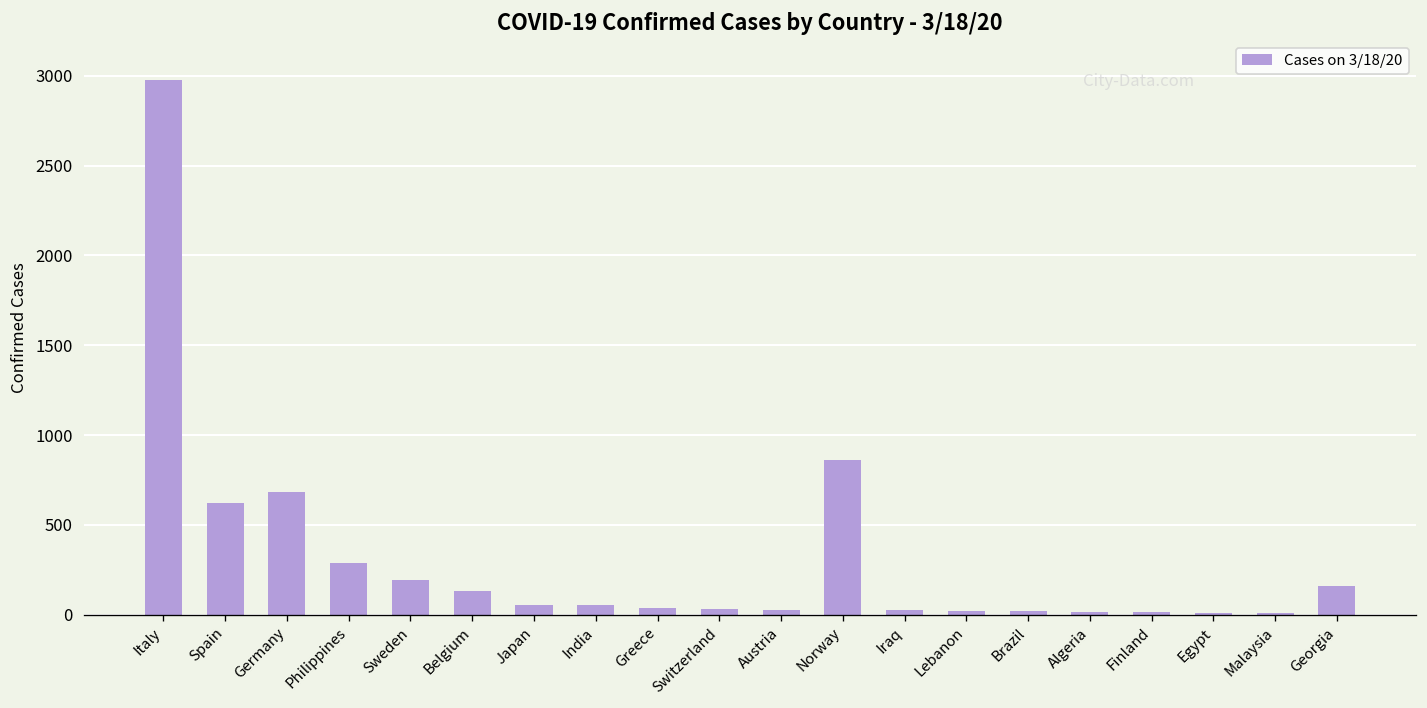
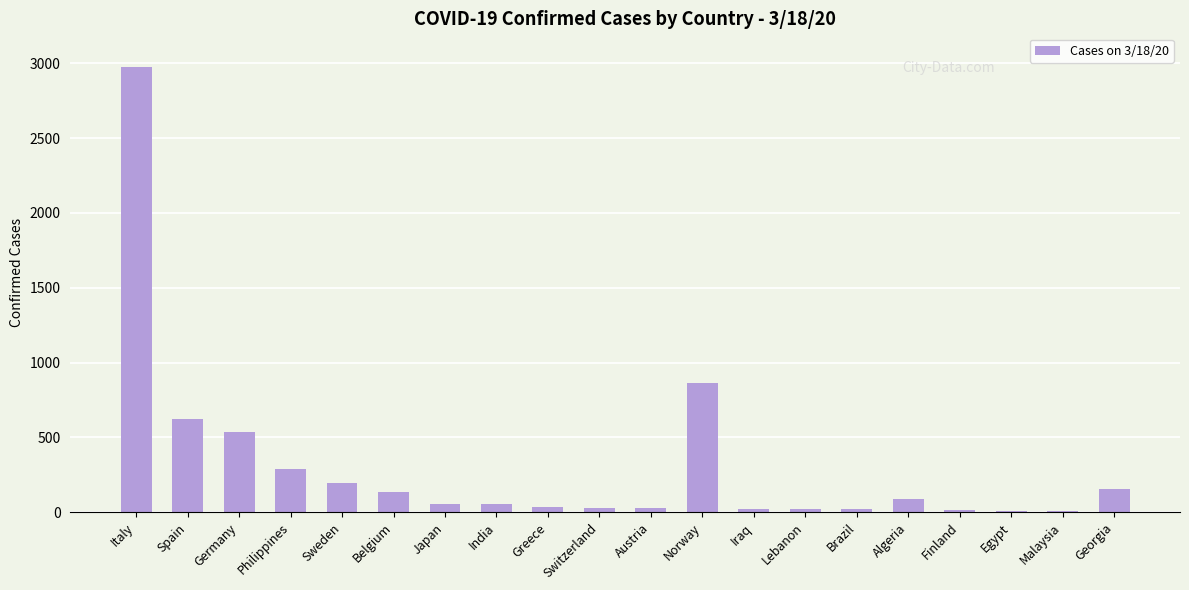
  {
    "Italy": 2980,
    "Spain": 620,
-   "Germany": 680,
+   "Germany": 530,
    "Philippines": 290,
    "Sweden": 200,
    "Belgium": 130,
    "Japan": 60,
    "India": 50,
    "Greece": 40,
    "Switzerland": 30,
    "Austria": 30,
    "Norway": 860,
    "Iraq": 20,
    "Lebanon": 20,
    "Brazil": 20,
-   "Algeria": 10,
+   "Algeria": 90,
    "Georgia": 160
  }
